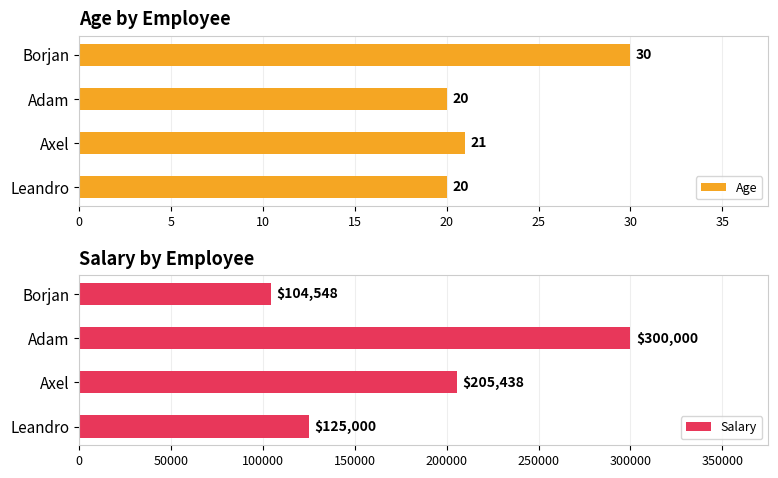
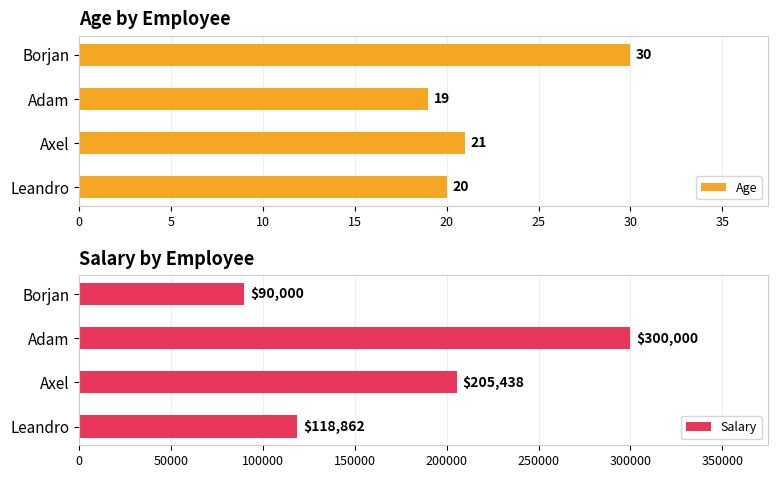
  {
    "Age by Employee": {
      "Borjan": "30",
-     "Adam": "20",
+     "Adam": "19",
      "Axel": "21",
      "Leandro": "20"
    },
    "Salary by Employee": {
-     "Borjan": "$104,548",
+     "Borjan": "$90,000",
      "Adam": "$300,000",
      "Axel": "$205,438",
-     "Leandro": "$125,000"
+     "Leandro": "$118,862"
    }
  }
